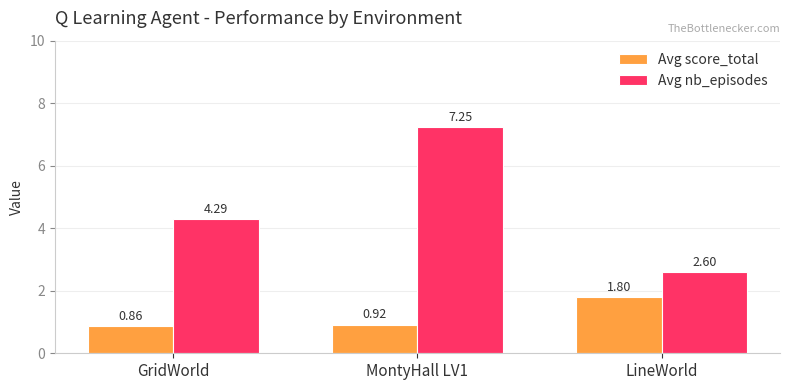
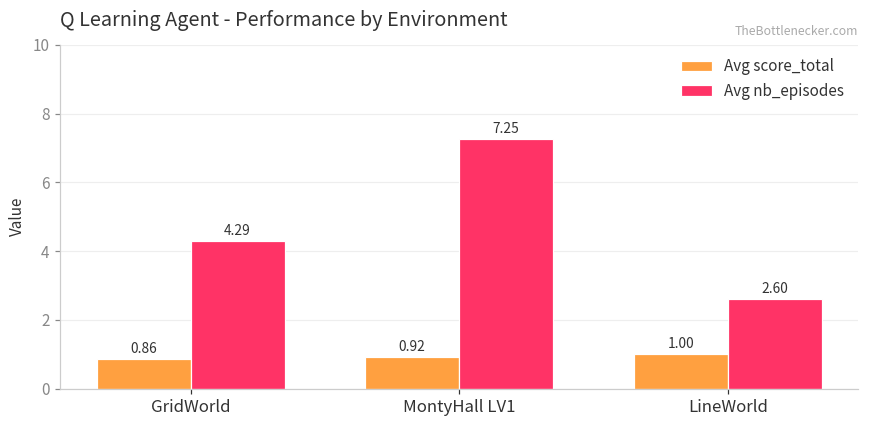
  {
    "Avg score_total": {
      "GridWorld": 0.86,
      "MontyHall LV1": 0.92,
-     "LineWorld": 1.80
+     "LineWorld": 1.00
    },
    "Avg nb_episodes": {
      "GridWorld": 4.29,
      "MontyHall LV1": 7.25,
      "LineWorld": 2.60
    }
  }
